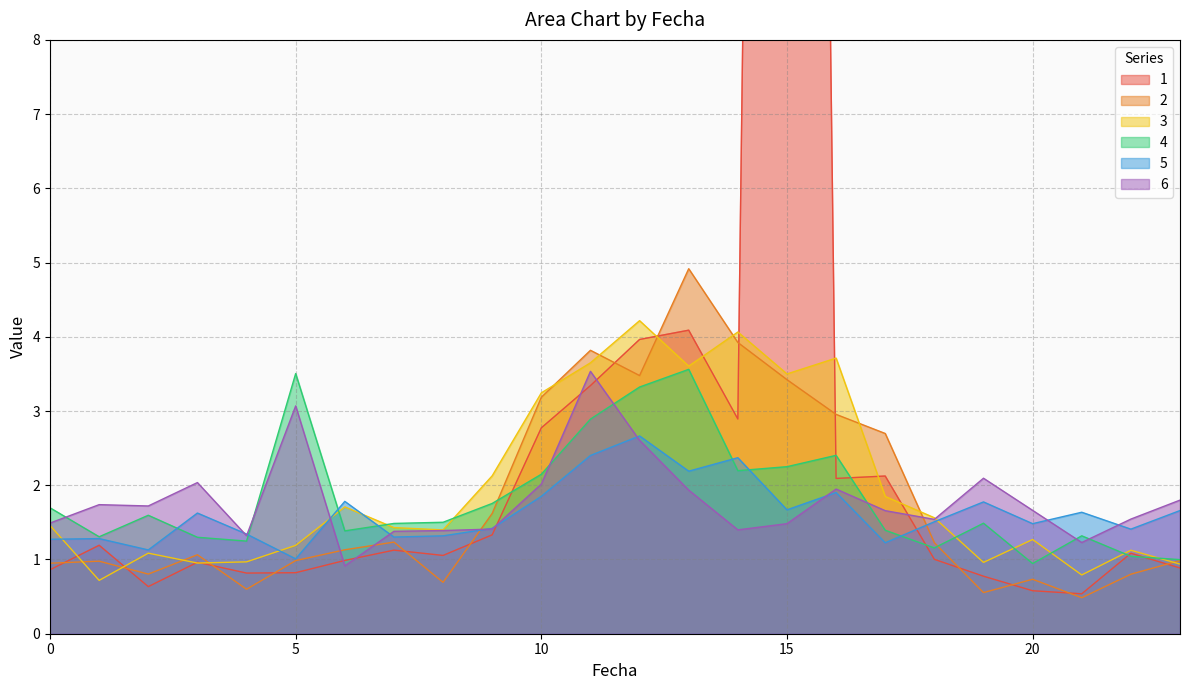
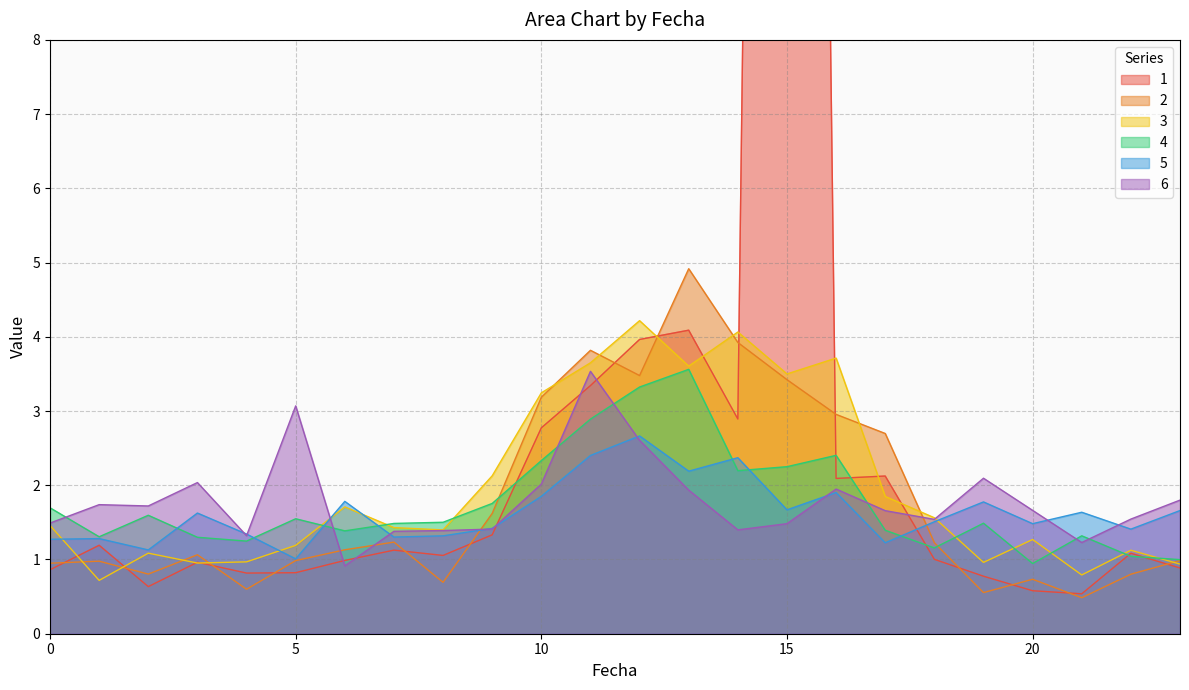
  {
    "4": {
      "0": 1.7,
-     "5": 3.5,
-     "10": 2.1,
+     "5": 1.5,
+     "10": 2.3,
      "15": 2.3,
      "20": 0.9
    },
    "5": {
      "0": 1.3,
      "10": 1.9,
      "15": 1.7,
      "20": 1.5
    },
    "6": {
      "5": 3.1,
      "10": 2.0,
      "15": 1.5,
      "20": 1.7
    }
  }
